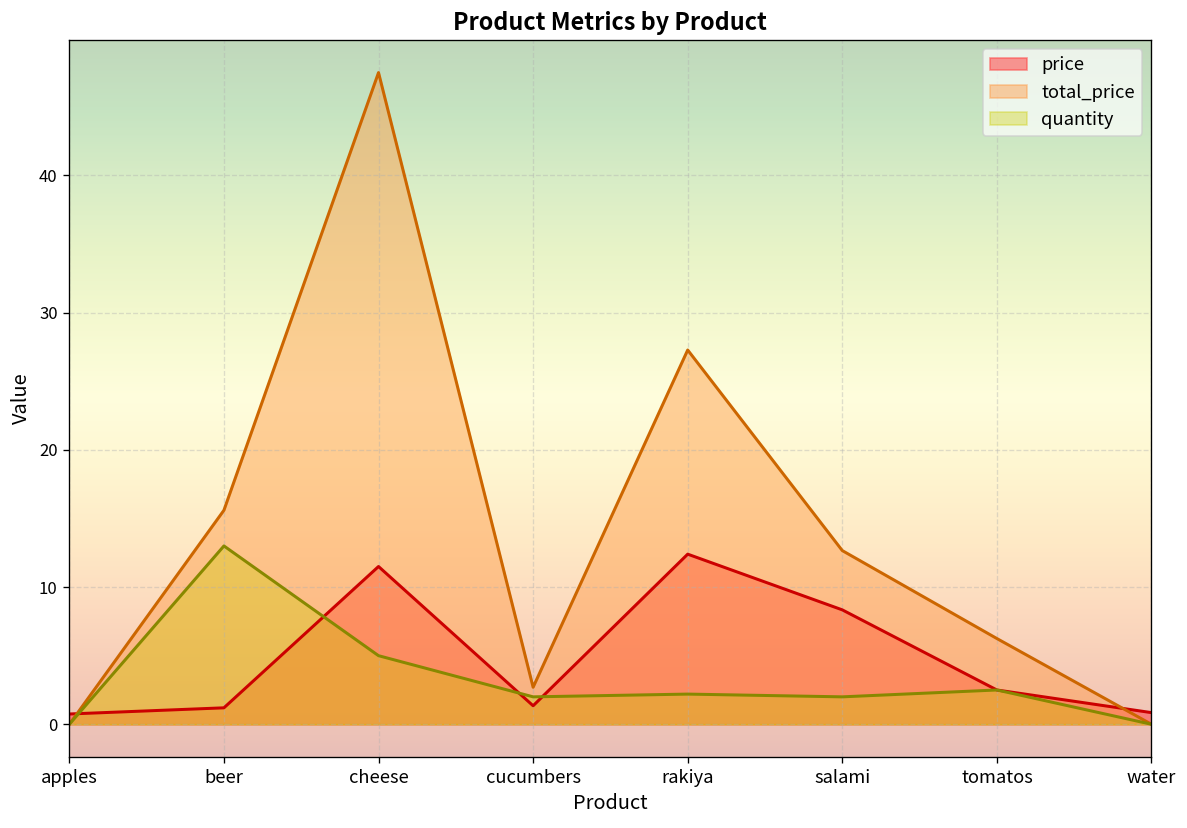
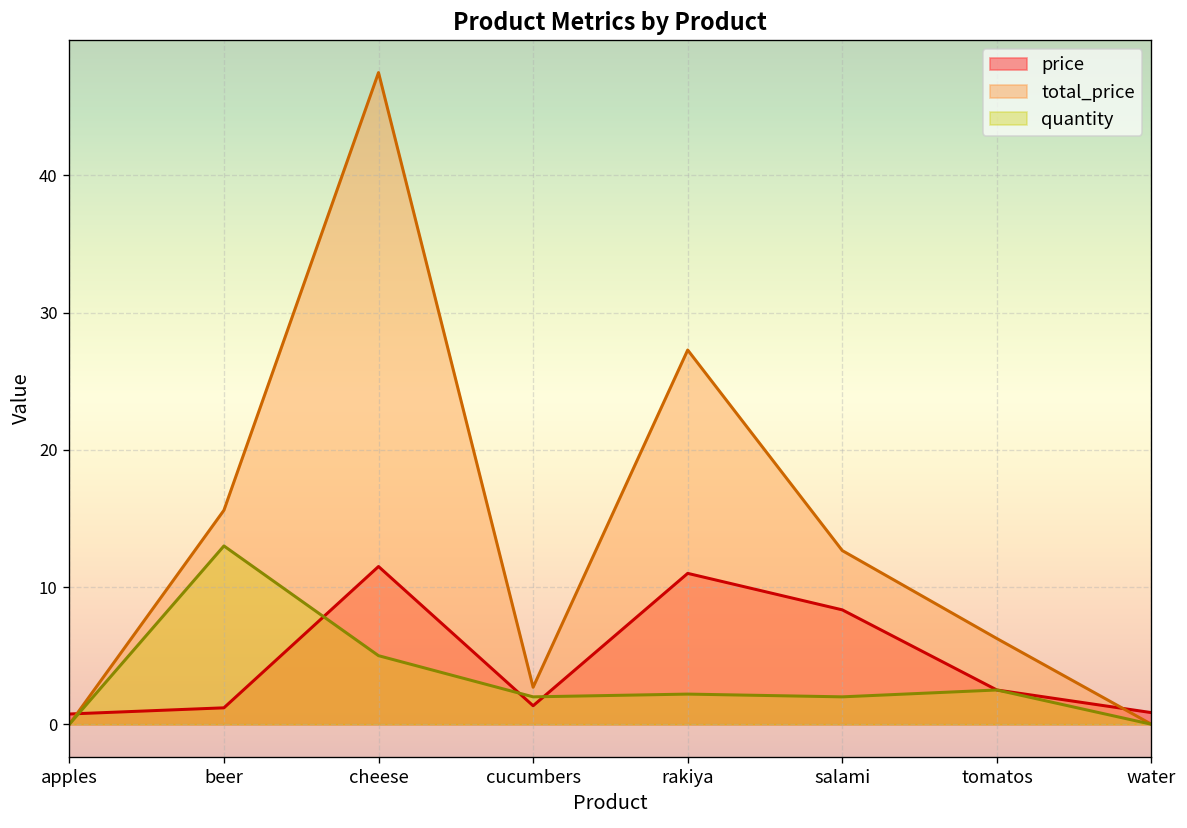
  {
    "price": {
      "apples": 0.8,
      "beer": 1.2,
      "cheese": 11.5,
      "cucumbers": 1.4,
-     "rakiya": 12.4,
+     "rakiya": 11.0,
      "salami": 8.3,
      "water": 0.9
    }
  }
